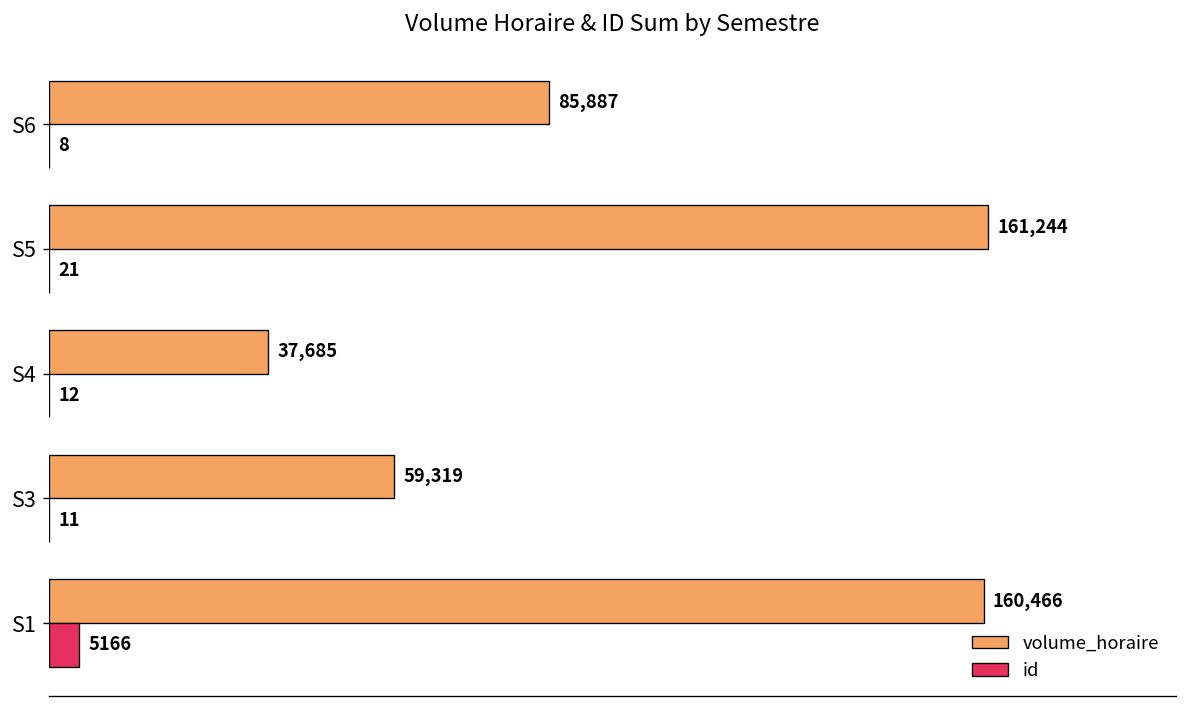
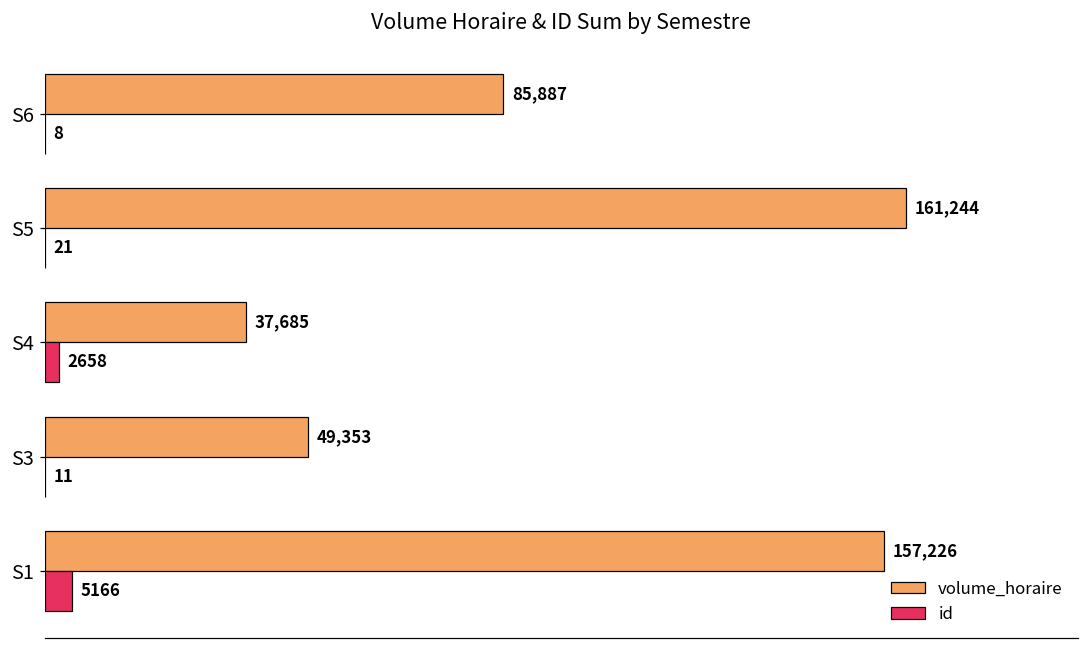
  {
    "volume_horaire": {
      "S6": "85,887",
      "S5": "161,244",
      "S4": "37,685",
-     "S3": "59,319",
-     "S1": "160,466"
+     "S3": "49,353",
+     "S1": "157,226"
    },
    "id": {
      "S6": "8",
      "S5": "21",
-     "S4": "12",
+     "S4": "2658",
      "S3": "11",
      "S1": "5166"
    }
  }
